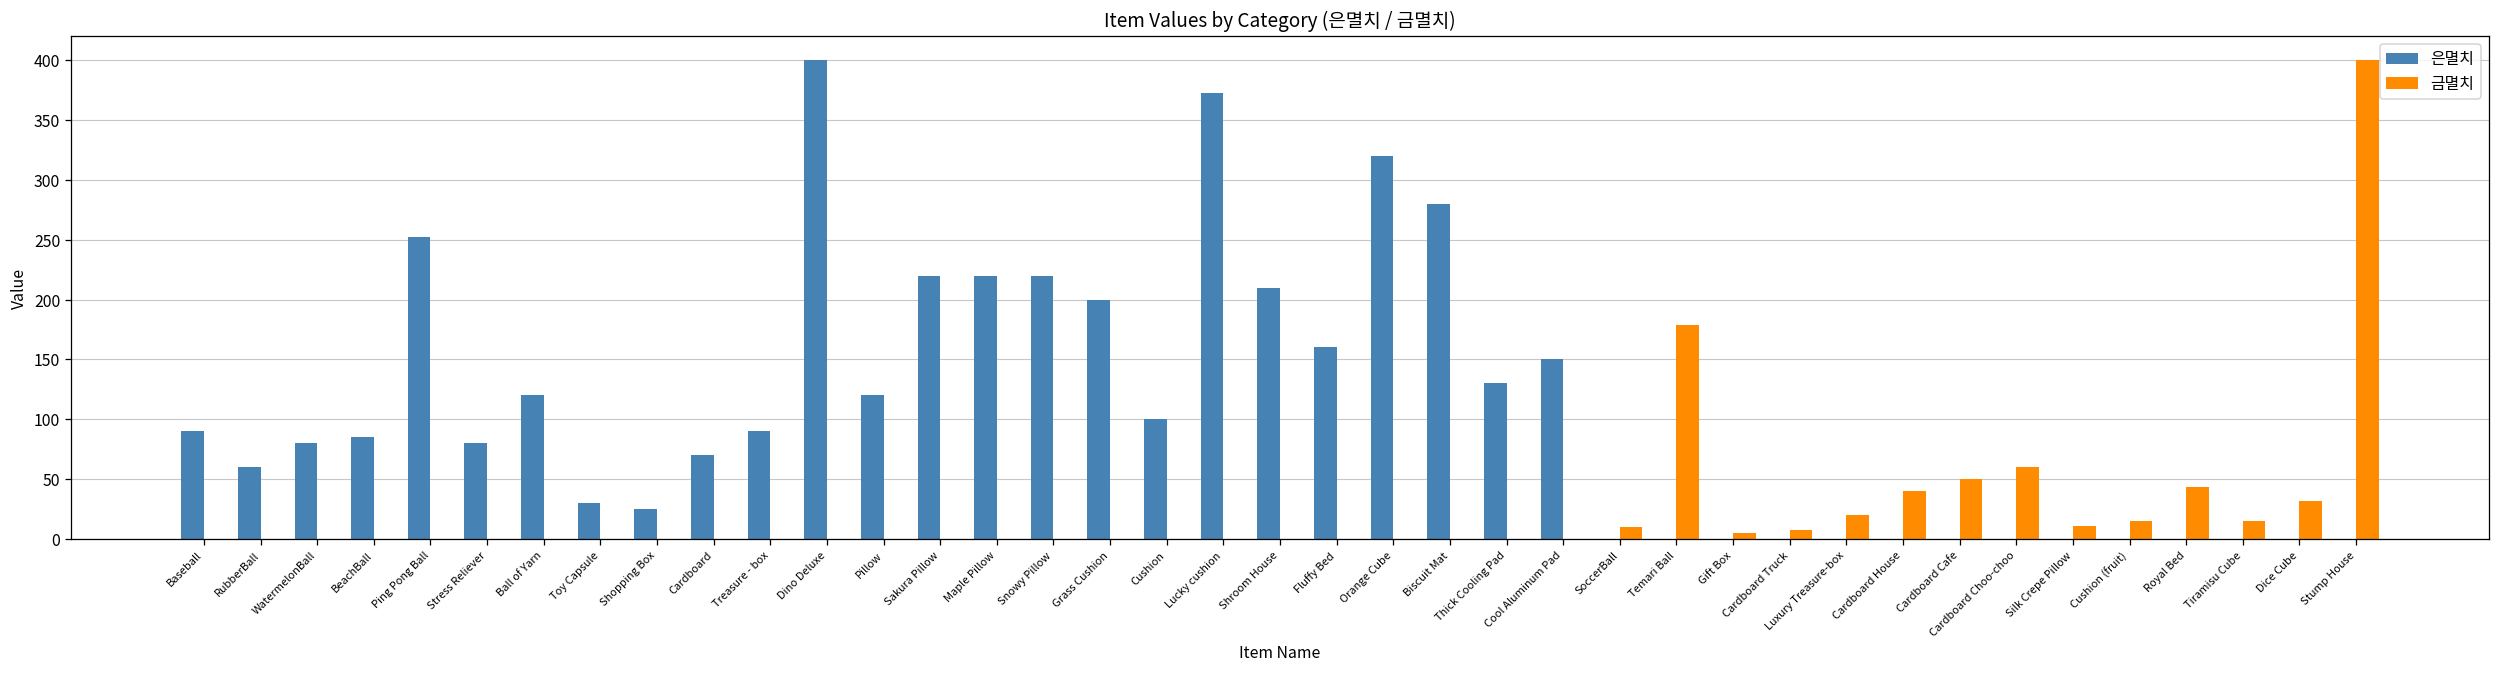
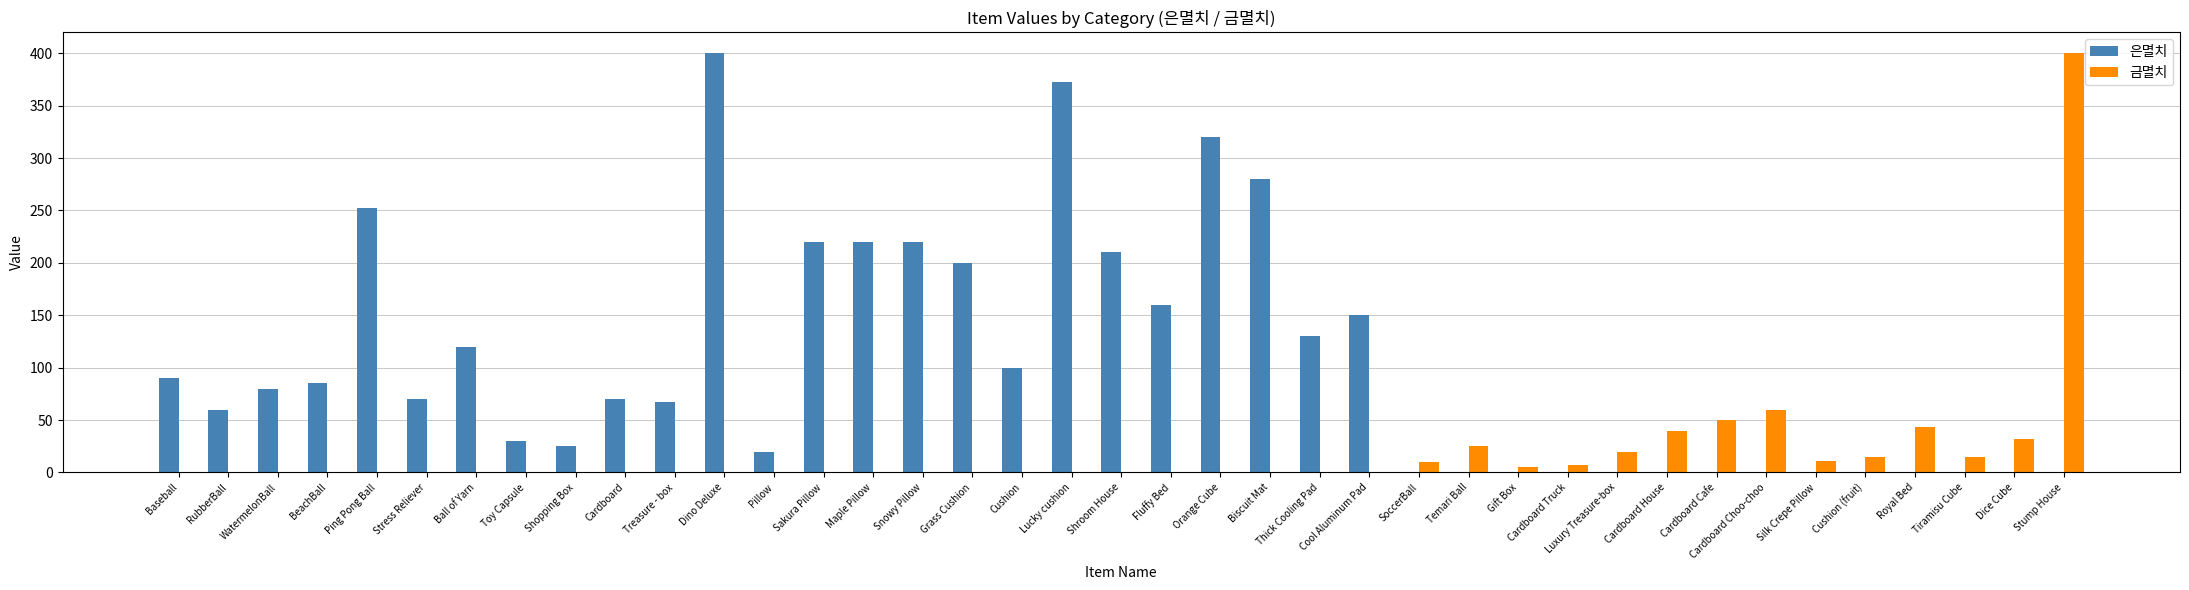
  {
    "은멸치": {
      "Baseball": 90,
      "RubberBall": 60,
      "WatermelonBall": 80,
      "BeachBall": 85,
      "Ping Pong Ball": 252,
-     "Stress Reliever": 80,
+     "Stress Reliever": 70,
      "Ball of Yarn": 120,
      "Toy Capsule": 30,
      "Shopping Box": 25,
      "Cardboard": 70,
-     "Treasure - box": 90,
+     "Treasure - box": 67,
      "Dino Deluxe": 400,
-     "Pillow": 120,
+     "Pillow": 20,
      "Sakura Pillow": 220,
      "Maple Pillow": 220,
      "Snowy Pillow": 220,
      "Grass Cushion": 200,
      "Cushion": 100,
      "Lucky cushion": 373,
      "Shroom House": 210,
      "Fluffy Bed": 160,
      "Orange Cube": 320,
      "Biscuit Mat": 280,
      "Thick Cooling Pad": 130,
      "Cool Aluminum Pad": 150,
      "SoccerBall": 0,
      "Temari Ball": 0,
      "Gift Box": 0,
      "Cardboard Truck": 0,
      "Luxury Treasure-box": 0,
      "Cardboard House": 0,
      "Cardboard Cafe": 0,
      "Cardboard Choo-choo": 0,
      "Silk Crepe Pillow": 0,
      "Cushion (fruit)": 0,
      "Royal Bed": 0,
      "Tiramisu Cube": 0,
      "Dice Cube": 0,
      "Stump House": 0
    },
    "금멸치": {
      "Baseball": 0,
      "RubberBall": 0,
      "WatermelonBall": 0,
      "BeachBall": 0,
      "Ping Pong Ball": 0,
      "Stress Reliever": 0,
      "Ball of Yarn": 0,
      "Toy Capsule": 0,
      "Shopping Box": 0,
      "Cardboard": 0,
      "Treasure - box": 0,
      "Dino Deluxe": 0,
      "Pillow": 0,
      "Sakura Pillow": 0,
      "Maple Pillow": 0,
      "Snowy Pillow": 0,
      "Grass Cushion": 0,
      "Cushion": 0,
      "Lucky cushion": 0,
      "Shroom House": 0,
      "Fluffy Bed": 0,
      "Orange Cube": 0,
      "Biscuit Mat": 0,
      "Thick Cooling Pad": 0,
      "Cool Aluminum Pad": 0,
      "SoccerBall": 10,
-     "Temari Ball": 179,
+     "Temari Ball": 25,
      "Gift Box": 5,
      "Cardboard Truck": 7,
      "Luxury Treasure-box": 20,
      "Cardboard House": 40,
      "Cardboard Cafe": 50,
      "Cardboard Choo-choo": 60,
      "Silk Crepe Pillow": 11,
      "Cushion (fruit)": 15,
      "Royal Bed": 43,
      "Tiramisu Cube": 15,
      "Dice Cube": 32,
      "Stump House": 400
    }
  }
